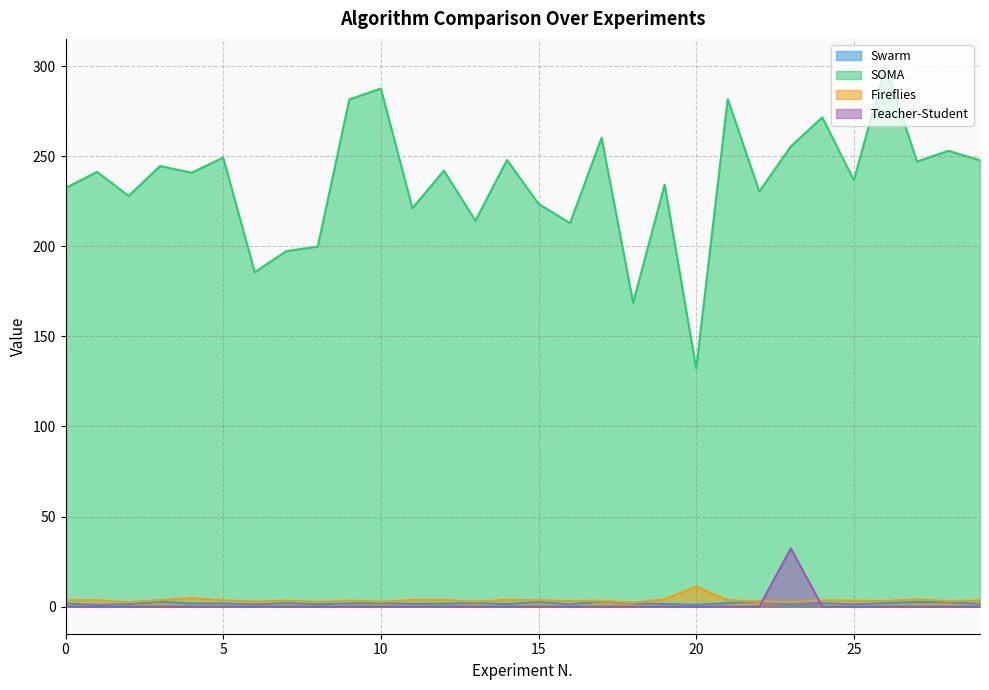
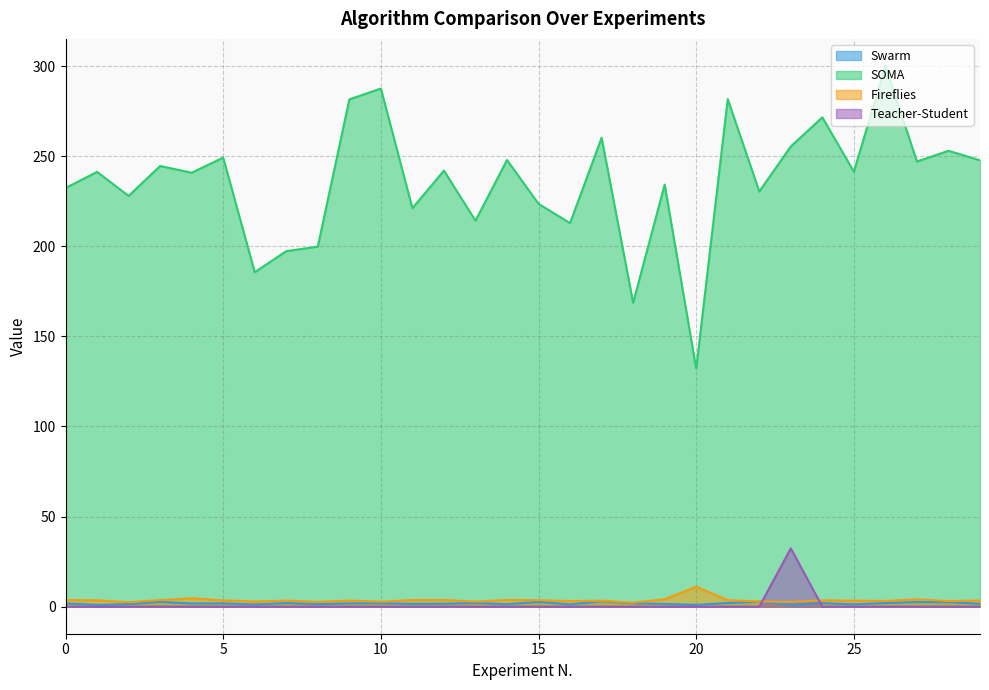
  {
    "Swarm": {
      "0": 2,
      "5": 2
    },
    "SOMA": {
      "0": 232,
      "5": 249,
      "10": 288,
      "15": 224,
      "20": 132,
-     "25": 237
+     "25": 241
    },
    "Fireflies": {
      "0": 4,
      "5": 3,
      "20": 11,
      "25": 3
    },
    "Teacher-Student": {
      "0": 0,
      "5": 0,
      "10": 0,
      "15": 0
    }
  }
